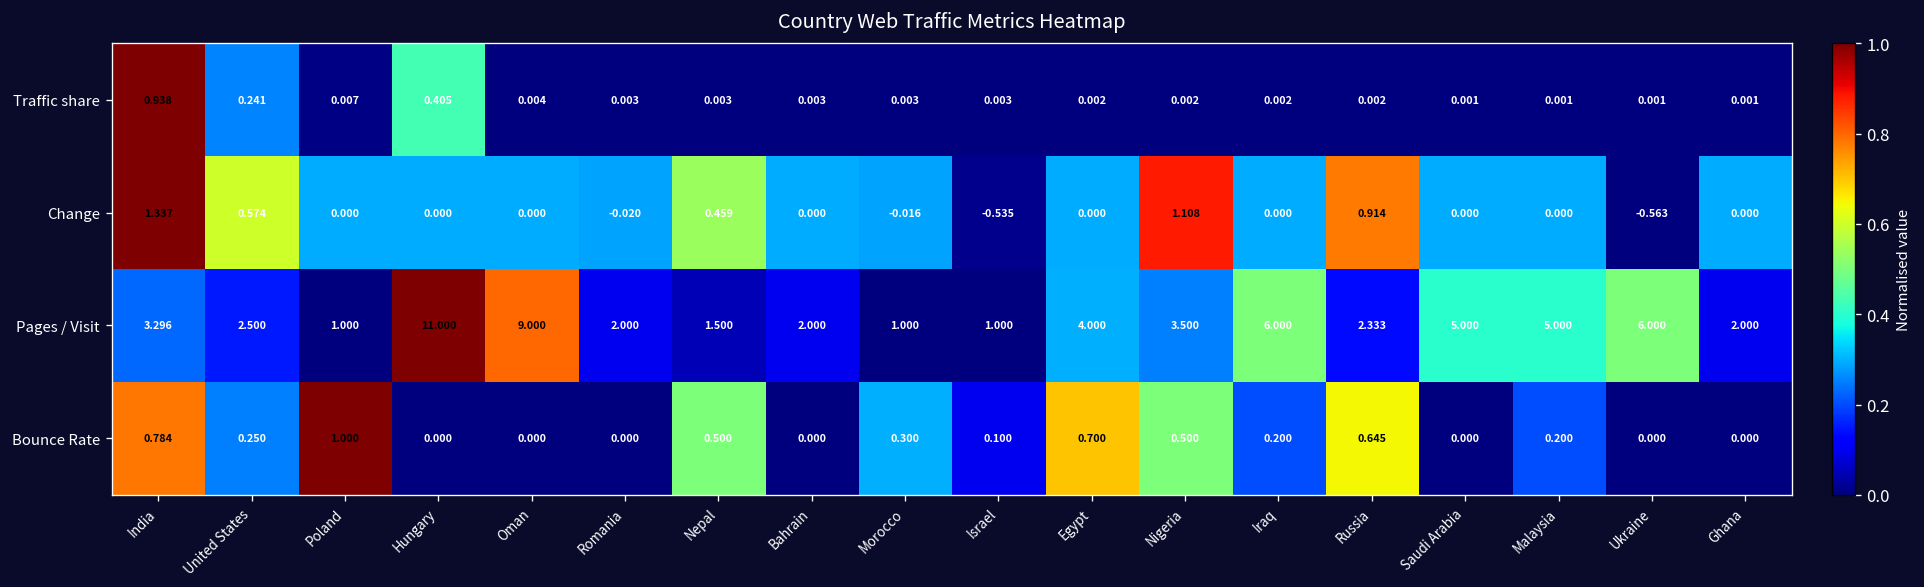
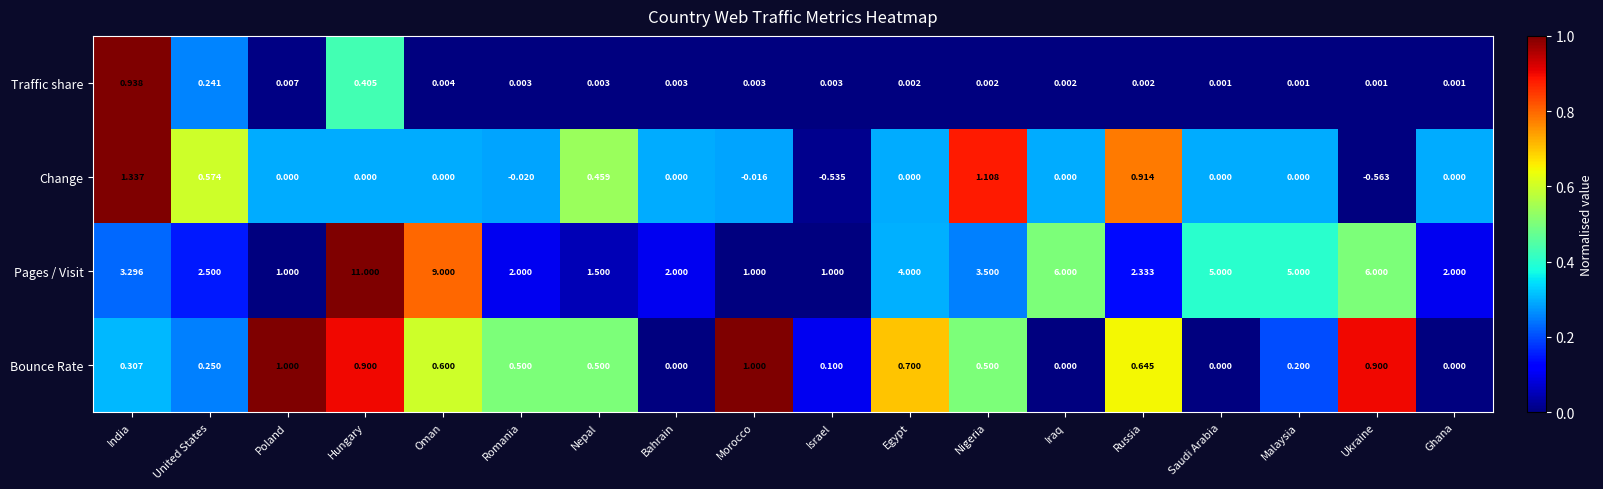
  {
    "Traffic share": {
      "India": 0.938,
      "United States": 0.241,
      "Poland": 0.007,
      "Hungary": 0.405,
      "Oman": 0.004,
      "Romania": 0.003,
      "Nepal": 0.003,
      "Bahrain": 0.003,
      "Morocco": 0.003,
      "Israel": 0.003,
      "Egypt": 0.002,
      "Nigeria": 0.002,
      "Iraq": 0.002,
      "Russia": 0.002,
      "Saudi Arabia": 0.001,
      "Malaysia": 0.001,
      "Ukraine": 0.001,
      "Ghana": 0.001
    },
    "Change": {
      "India": 1.337,
      "United States": 0.574,
      "Poland": 0.000,
      "Hungary": 0.000,
      "Oman": 0.000,
      "Romania": -0.020,
      "Nepal": 0.459,
      "Bahrain": 0.000,
      "Morocco": -0.016,
      "Israel": -0.535,
      "Egypt": 0.000,
      "Nigeria": 1.108,
      "Iraq": 0.000,
      "Russia": 0.914,
      "Saudi Arabia": 0.000,
      "Malaysia": 0.000,
      "Ukraine": -0.563,
      "Ghana": 0.000
    },
    "Pages / Visit": {
      "India": 3.296,
      "United States": 2.500,
      "Poland": 1.000,
      "Hungary": 11.000,
      "Oman": 9.000,
      "Romania": 2.000,
      "Nepal": 1.500,
      "Bahrain": 2.000,
      "Morocco": 1.000,
      "Israel": 1.000,
      "Egypt": 4.000,
      "Nigeria": 3.500,
      "Iraq": 6.000,
      "Russia": 2.333,
      "Saudi Arabia": 5.000,
      "Malaysia": 5.000,
      "Ukraine": 6.000,
      "Ghana": 2.000
    },
    "Bounce Rate": {
-     "India": 0.784,
+     "India": 0.307,
      "United States": 0.250,
      "Poland": 1.000,
-     "Hungary": 0.000,
-     "Oman": 0.000,
-     "Romania": 0.000,
+     "Hungary": 0.900,
+     "Oman": 0.600,
+     "Romania": 0.500,
      "Nepal": 0.500,
      "Bahrain": 0.000,
-     "Morocco": 0.300,
+     "Morocco": 1.000,
      "Israel": 0.100,
      "Egypt": 0.700,
      "Nigeria": 0.500,
-     "Iraq": 0.200,
+     "Iraq": 0.000,
      "Russia": 0.645,
      "Saudi Arabia": 0.000,
      "Malaysia": 0.200,
-     "Ukraine": 0.000,
+     "Ukraine": 0.900,
      "Ghana": 0.000
    }
  }
